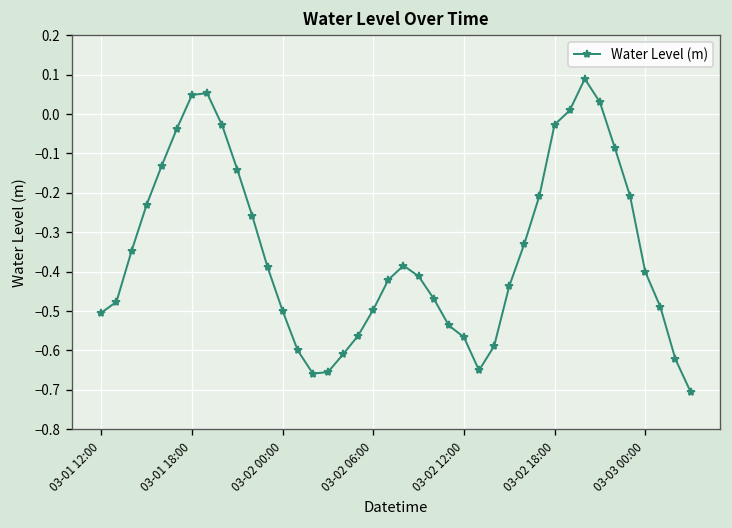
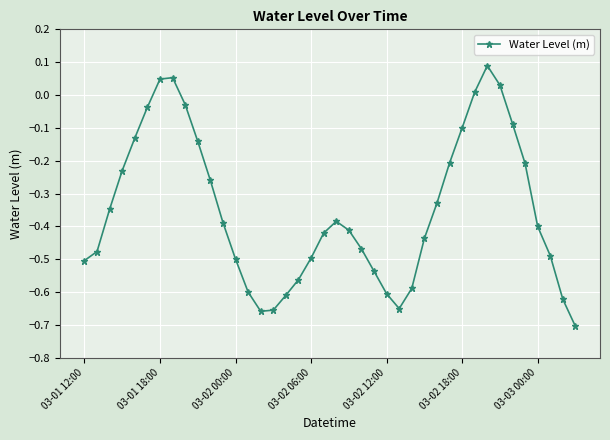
  {
    "03-01 12:00": -0.50,
    "03-01 18:00": 0.05,
    "03-02 00:00": -0.50,
    "03-02 06:00": -0.50,
-   "03-02 12:00": -0.57,
-   "03-02 18:00": -0.03,
+   "03-02 12:00": -0.61,
+   "03-02 18:00": -0.10,
    "03-03 00:00": -0.40
  }
